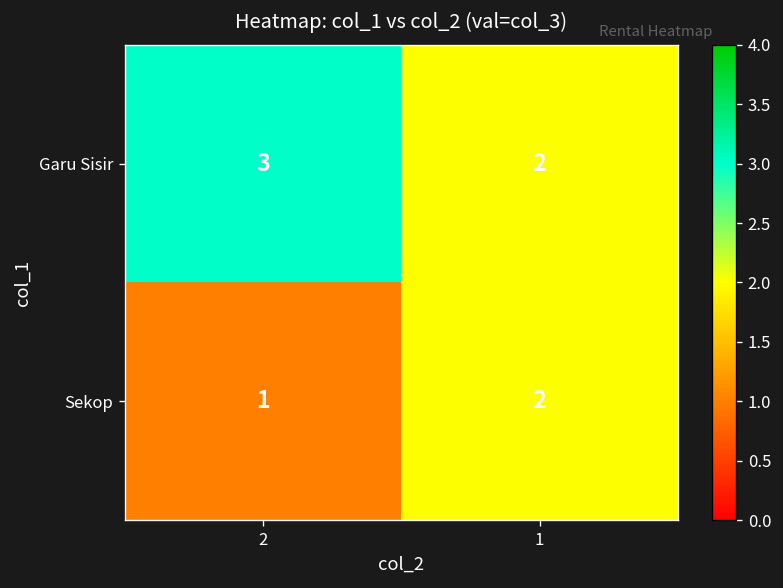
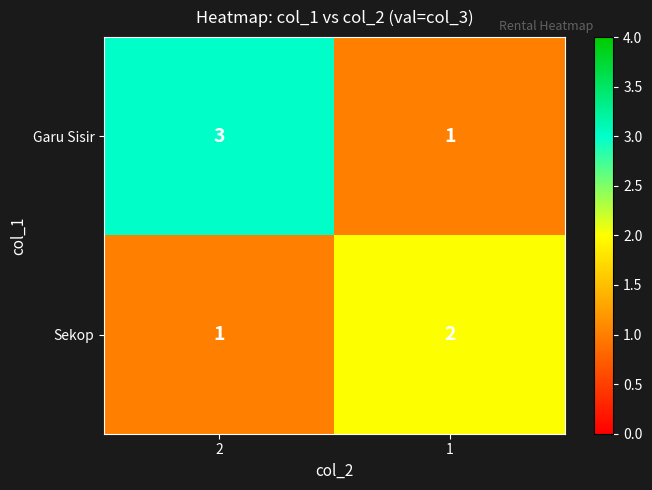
  {
    "Garu Sisir": {
      "2": 3,
-     "1": 2
+     "1": 1
    },
    "Sekop": {
      "2": 1,
      "1": 2
    }
  }
